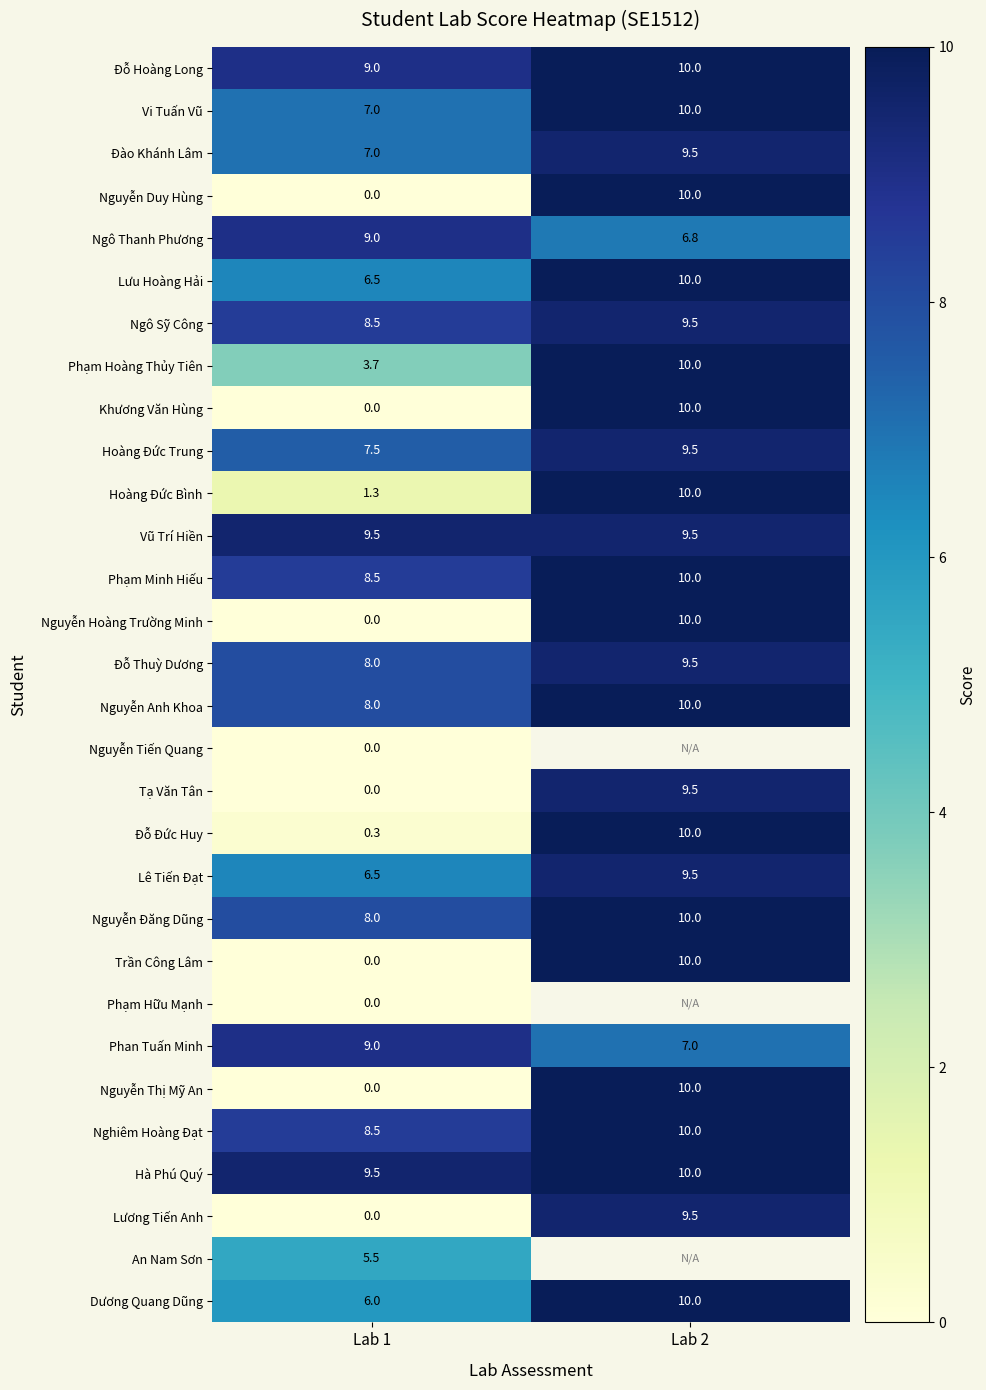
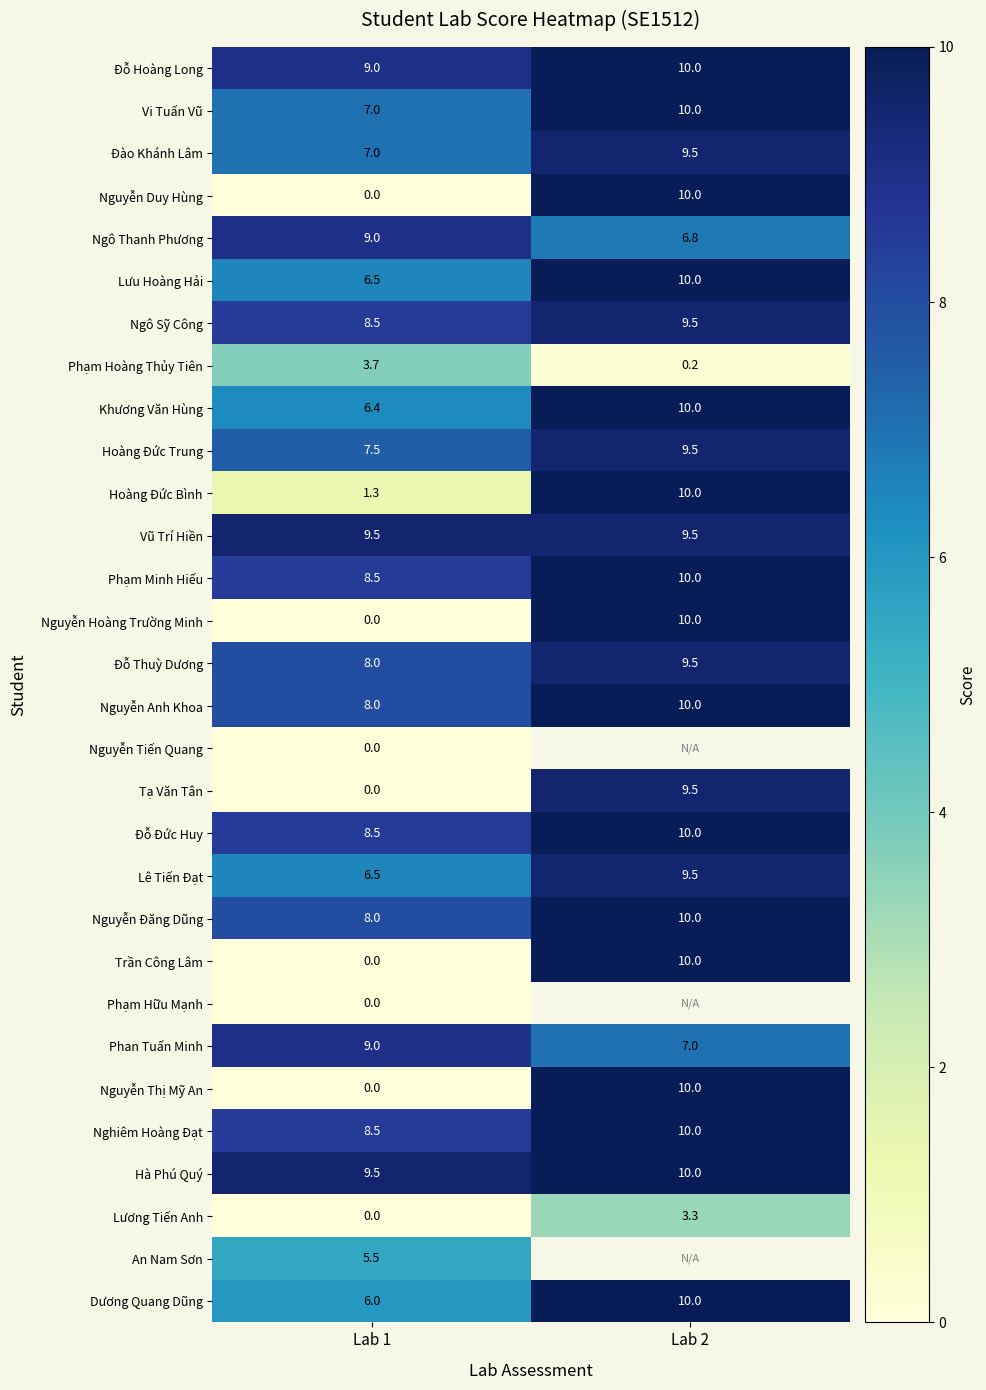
  {
    "Đỗ Hoàng Long": {
      "Lab 1": 9.0,
      "Lab 2": 10.0
    },
    "Vi Tuấn Vũ": {
      "Lab 1": 7.0,
      "Lab 2": 10.0
    },
    "Đào Khánh Lâm": {
      "Lab 1": 7.0,
      "Lab 2": 9.5
    },
    "Nguyễn Duy Hùng": {
      "Lab 1": 0.0,
      "Lab 2": 10.0
    },
    "Ngô Thanh Phương": {
      "Lab 1": 9.0,
      "Lab 2": 6.8
    },
    "Lưu Hoàng Hải": {
      "Lab 1": 6.5,
      "Lab 2": 10.0
    },
    "Ngô Sỹ Công": {
      "Lab 1": 8.5,
      "Lab 2": 9.5
    },
    "Phạm Hoàng Thủy Tiên": {
      "Lab 1": 3.7,
-     "Lab 2": 10.0
+     "Lab 2": 0.2
    },
    "Khương Văn Hùng": {
-     "Lab 1": 0.0,
+     "Lab 1": 6.4,
      "Lab 2": 10.0
    },
    "Hoàng Đức Trung": {
      "Lab 1": 7.5,
      "Lab 2": 9.5
    },
    "Hoàng Đức Bình": {
      "Lab 1": 1.3,
      "Lab 2": 10.0
    },
    "Vũ Trí Hiền": {
      "Lab 1": 9.5,
      "Lab 2": 9.5
    },
    "Phạm Minh Hiếu": {
      "Lab 1": 8.5,
      "Lab 2": 10.0
    },
    "Nguyễn Hoàng Trường Minh": {
      "Lab 1": 0.0,
      "Lab 2": 10.0
    },
    "Đỗ Thuỳ Dương": {
      "Lab 1": 8.0,
      "Lab 2": 9.5
    },
    "Nguyễn Anh Khoa": {
      "Lab 1": 8.0,
      "Lab 2": 10.0
    },
    "Nguyễn Tiến Quang": {
      "Lab 1": 0.0
    },
    "Tạ Văn Tân": {
      "Lab 1": 0.0,
      "Lab 2": 9.5
    },
    "Đỗ Đức Huy": {
-     "Lab 1": 0.3,
+     "Lab 1": 8.5,
      "Lab 2": 10.0
    },
    "Lê Tiến Đạt": {
      "Lab 1": 6.5,
      "Lab 2": 9.5
    },
    "Nguyễn Đăng Dũng": {
      "Lab 1": 8.0,
      "Lab 2": 10.0
    },
    "Trần Công Lâm": {
      "Lab 1": 0.0,
      "Lab 2": 10.0
    },
    "Phạm Hữu Mạnh": {
      "Lab 1": 0.0
    },
    "Phan Tuấn Minh": {
      "Lab 1": 9.0,
      "Lab 2": 7.0
    },
    "Nguyễn Thị Mỹ An": {
      "Lab 1": 0.0,
      "Lab 2": 10.0
    },
    "Nghiêm Hoàng Đạt": {
      "Lab 1": 8.5,
      "Lab 2": 10.0
    },
    "Hà Phú Quý": {
      "Lab 1": 9.5,
      "Lab 2": 10.0
    },
    "Lương Tiến Anh": {
      "Lab 1": 0.0,
-     "Lab 2": 9.5
+     "Lab 2": 3.3
    },
    "An Nam Sơn": {
      "Lab 1": 5.5
    },
    "Dương Quang Dũng": {
      "Lab 1": 6.0,
      "Lab 2": 10.0
    }
  }
